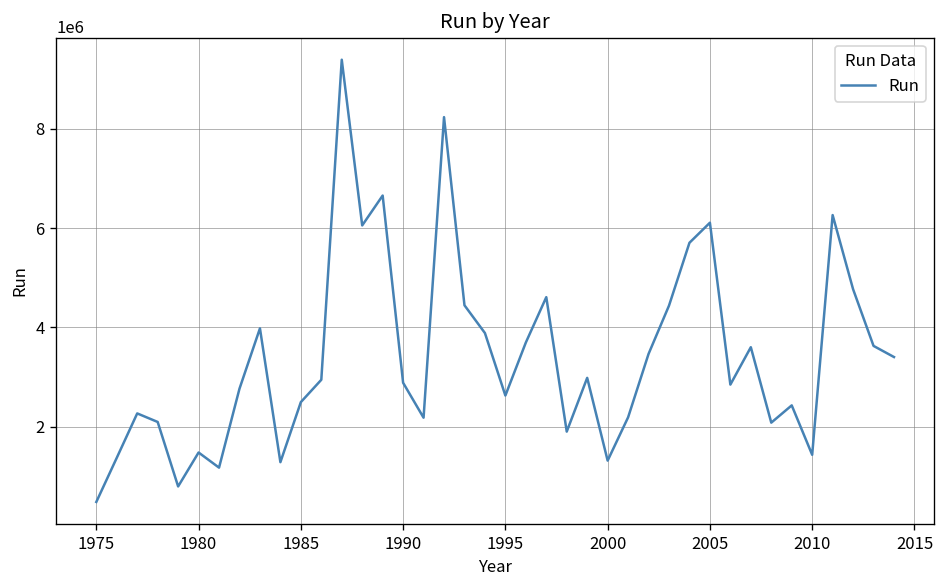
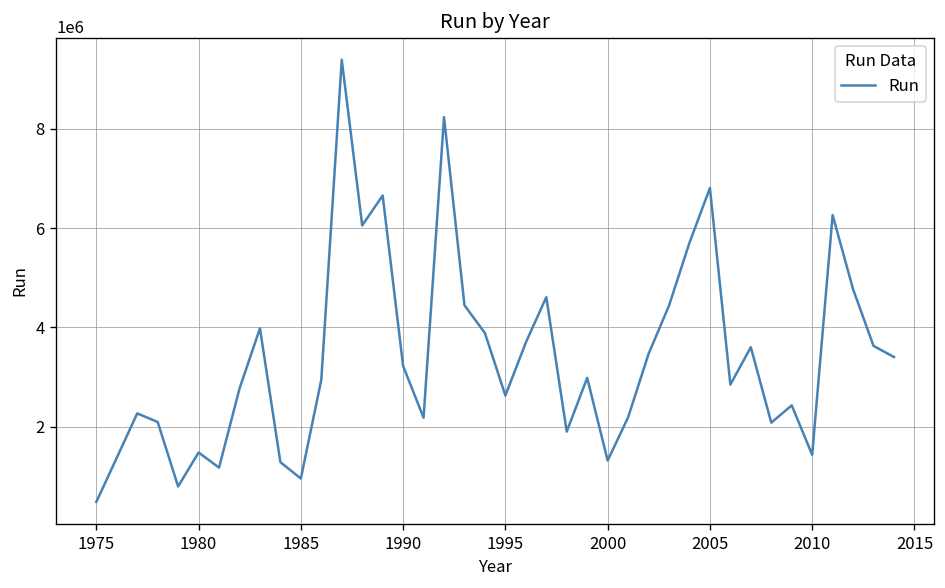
  {
    "1975": 500000,
    "1980": 1500000,
-   "1985": 2500000,
-   "1990": 2900000,
+   "1985": 1000000,
+   "1990": 3200000,
    "1995": 2600000,
    "2000": 1300000,
-   "2005": 6100000,
+   "2005": 6800000,
    "2010": 1400000
  }
